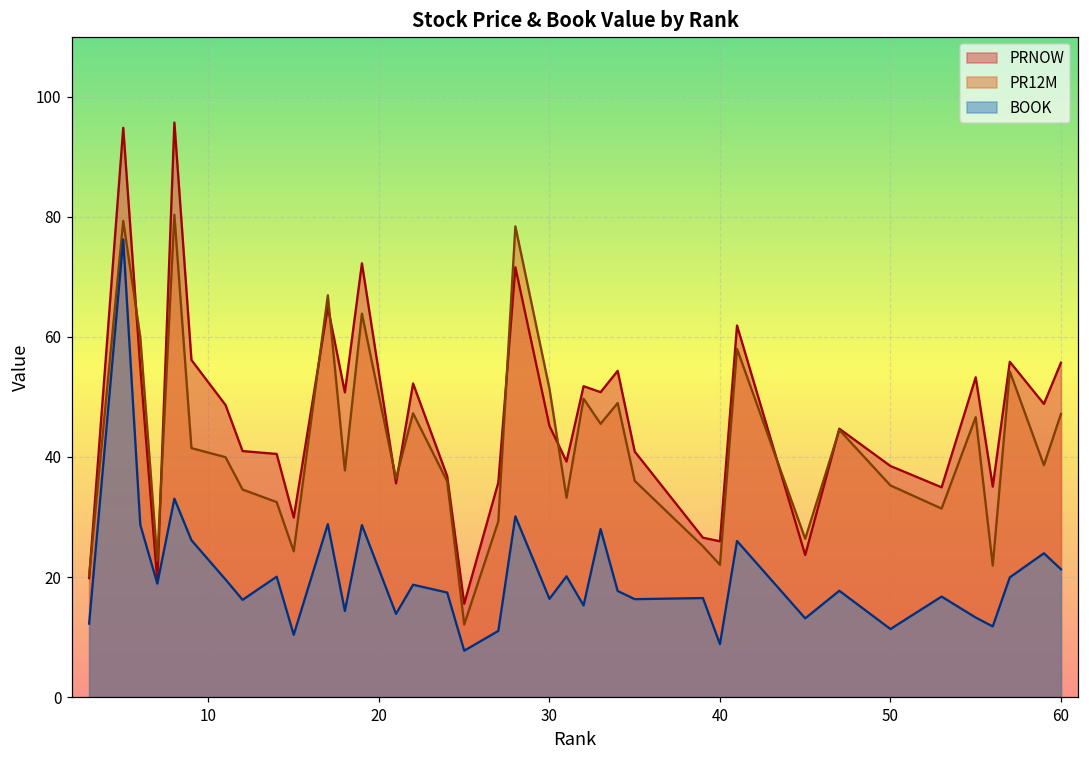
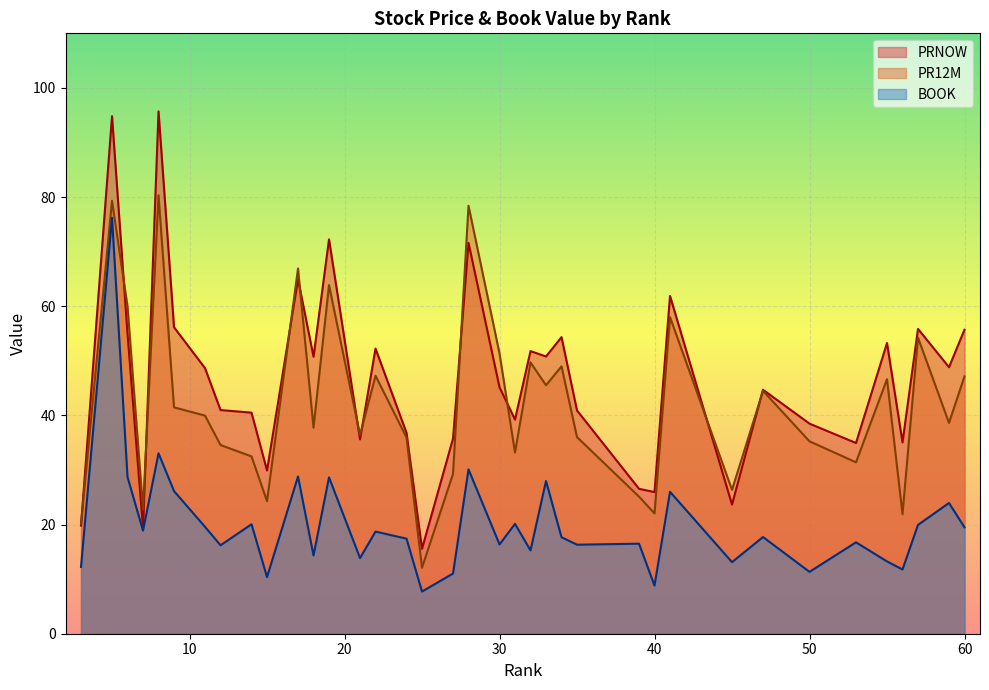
  {
    "BOOK": {
      "30": 16,
      "40": 9,
      "50": 11,
-     "60": 21
+     "60": 19
    }
  }
